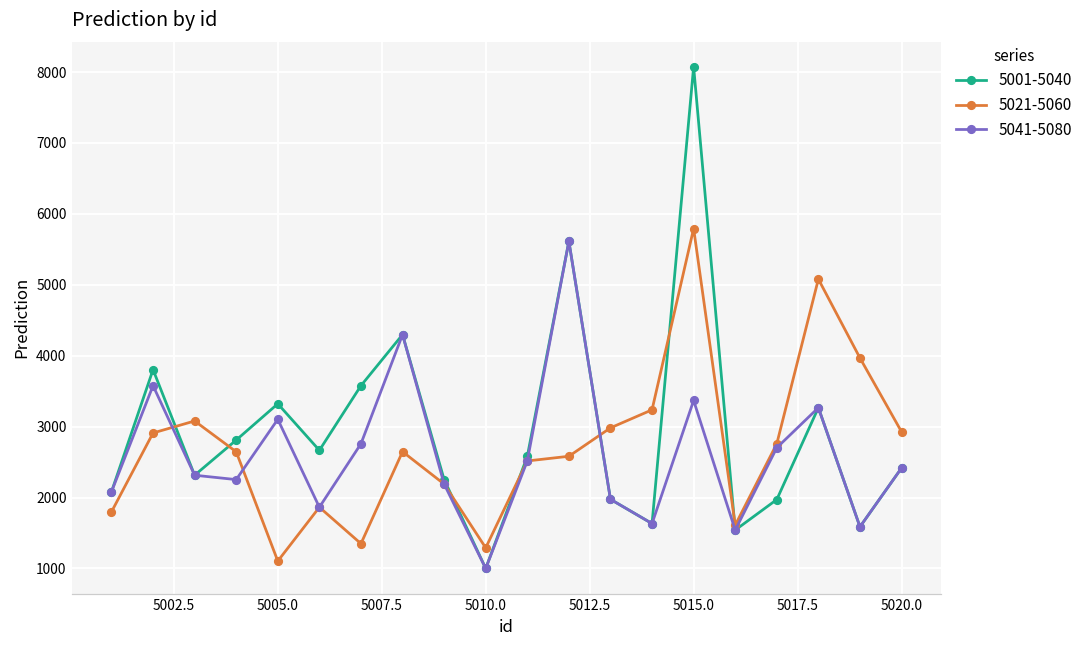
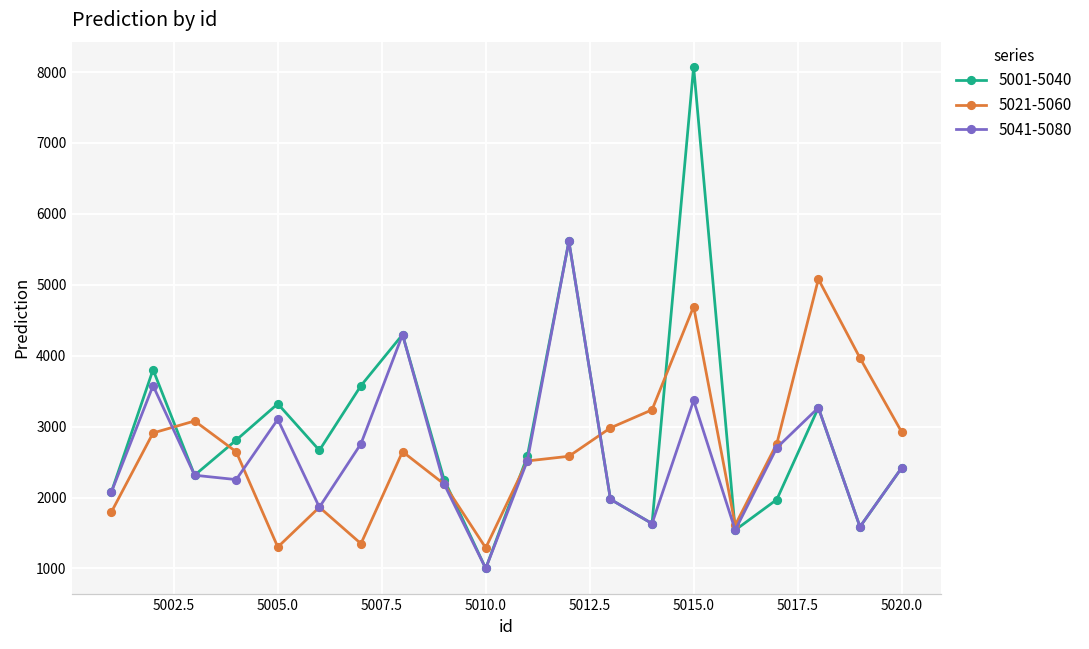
  {
    "5001-5040": {
      "5005.0": 3300,
      "5015.0": 8100
    },
    "5021-5060": {
-     "5005.0": 1100,
+     "5005.0": 1300,
      "5010.0": 1300,
-     "5015.0": 5800,
+     "5015.0": 4700,
      "5020.0": 2900
    },
    "5041-5080": {
      "5005.0": 3100,
      "5015.0": 3400
    }
  }
